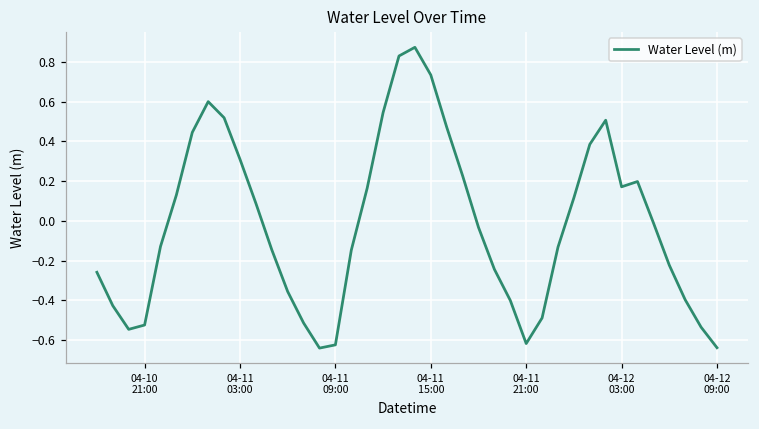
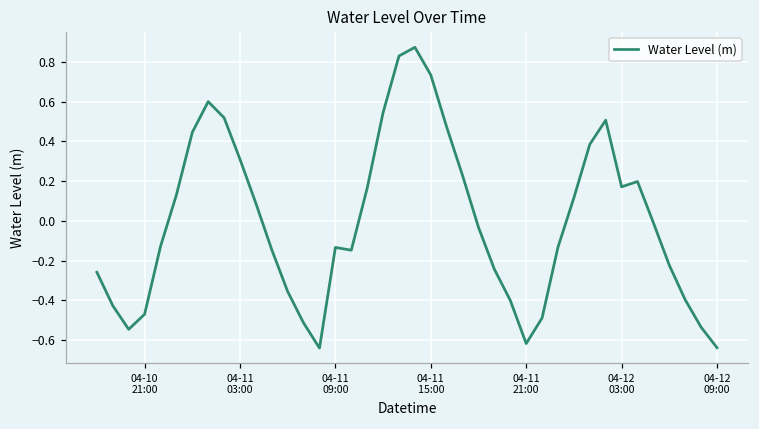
  {
-   "04-10 21:00": -0.52,
+   "04-10 21:00": -0.47,
    "04-11 03:00": 0.31,
-   "04-11 09:00": -0.62,
+   "04-11 09:00": -0.13,
    "04-11 15:00": 0.73,
    "04-11 21:00": -0.62,
    "04-12 03:00": 0.17,
    "04-12 09:00": -0.64
  }
